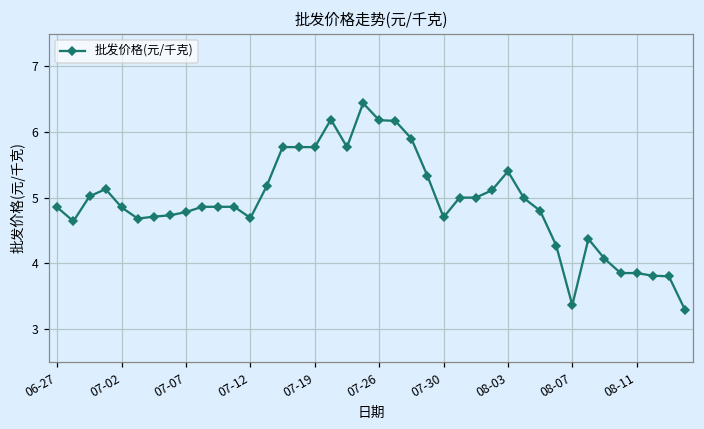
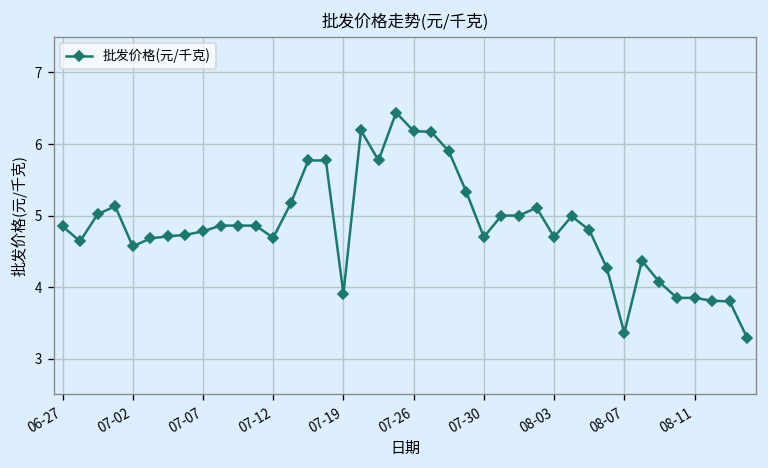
  {
    "06-27": 4.9,
-   "07-02": 4.9,
+   "07-02": 4.6,
    "07-07": 4.8,
    "07-12": 4.7,
-   "07-19": 5.8,
+   "07-19": 3.9,
    "07-26": 6.2,
    "07-30": 4.7,
-   "08-03": 5.4,
+   "08-03": 4.7,
    "08-07": 3.4,
    "08-11": 3.9
  }
